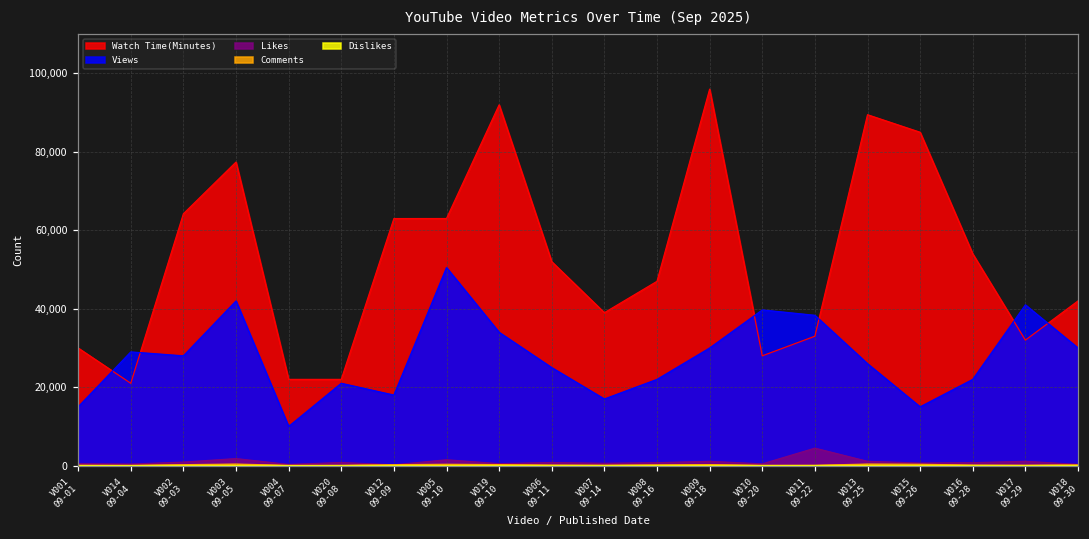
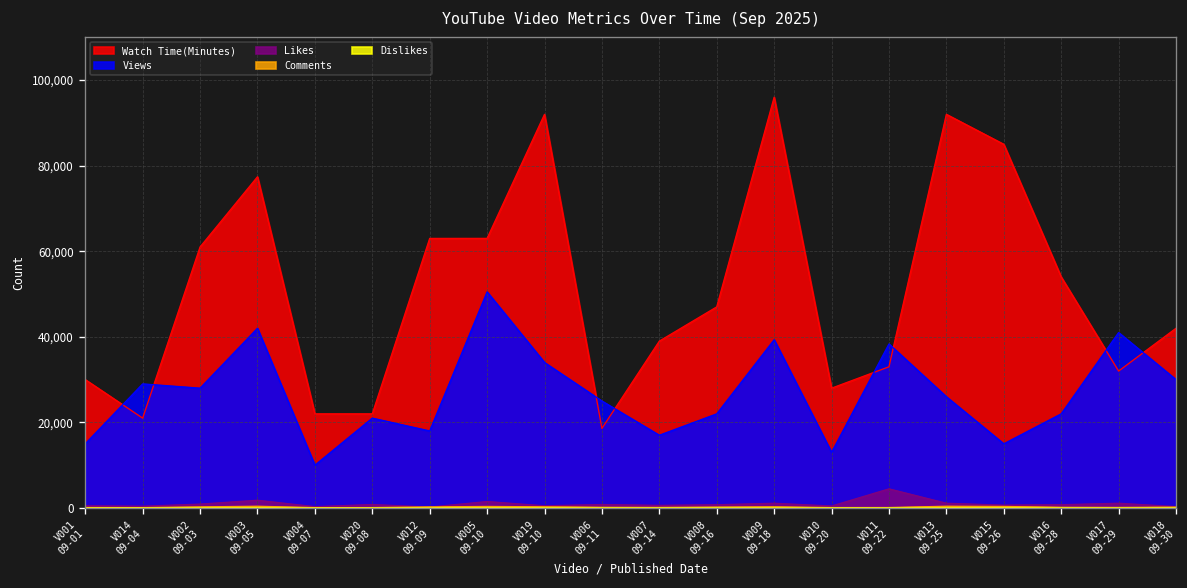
  {
    "Watch Time(Minutes)": {
      "V001 09-01": "30,000",
      "V014 09-04": "21,000",
-     "V002 09-03": "64,000",
+     "V002 09-03": "61,000",
      "V003 09-05": "77,000",
      "V004 09-07": "22,000",
      "V020 09-08": "22,000",
      "V012 09-09": "63,000",
      "V005 09-10": "63,000",
      "V019 09-10": "92,000",
-     "V006 09-11": "52,000",
+     "V006 09-11": "19,000",
      "V007 09-14": "39,000",
      "V008 09-16": "47,000",
      "V009 09-18": "96,000",
      "V010 09-20": "28,000",
      "V011 09-22": "33,000",
-     "V013 09-25": "89,000",
+     "V013 09-25": "92,000",
      "V015 09-26": "85,000",
      "V016 09-28": "54,000",
      "V017 09-29": "32,000",
      "V018 09-30": "42,000"
    },
    "Views": {
      "V001 09-01": "15,000",
      "V014 09-04": "29,000",
      "V002 09-03": "28,000",
      "V003 09-05": "42,000",
      "V004 09-07": "10,000",
      "V020 09-08": "21,000",
      "V012 09-09": "18,000",
      "V005 09-10": "51,000",
      "V019 09-10": "34,000",
      "V006 09-11": "25,000",
      "V007 09-14": "17,000",
      "V008 09-16": "22,000",
-     "V009 09-18": "30,000",
-     "V010 09-20": "40,000",
+     "V009 09-18": "39,000",
+     "V010 09-20": "13,000",
      "V011 09-22": "38,000",
      "V013 09-25": "26,000",
      "V015 09-26": "15,000",
      "V016 09-28": "22,000",
      "V017 09-29": "41,000",
      "V018 09-30": "30,000"
    },
    "Likes": {
      "V003 09-05": "2,000",
      "V005 09-10": "2,000",
      "V009 09-18": "1,000",
      "V011 09-22": "4,000",
      "V017 09-29": "1,000"
    }
  }
